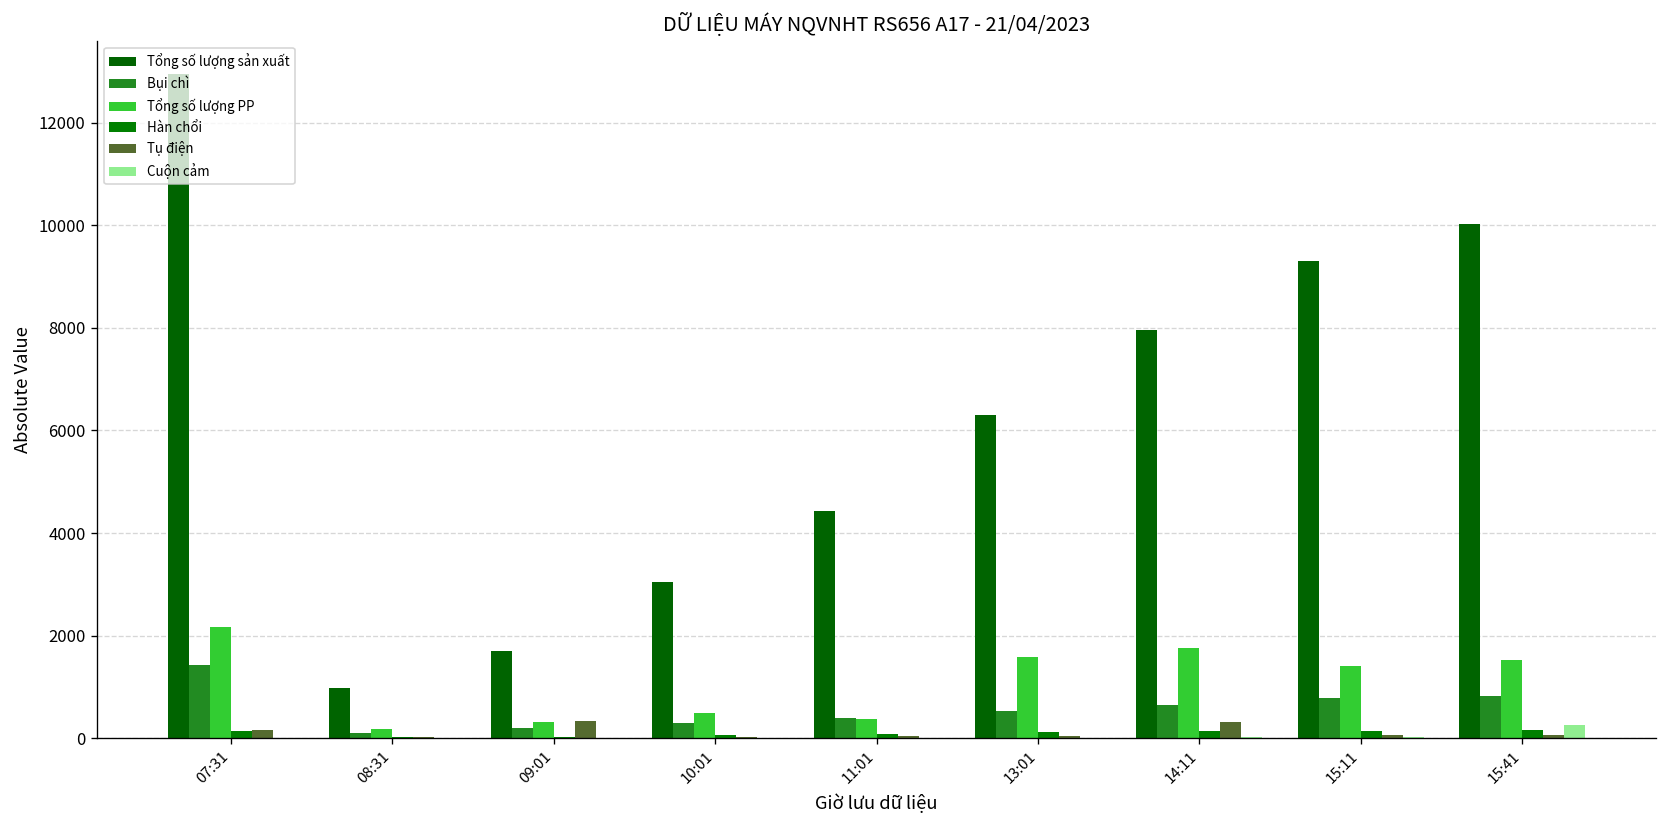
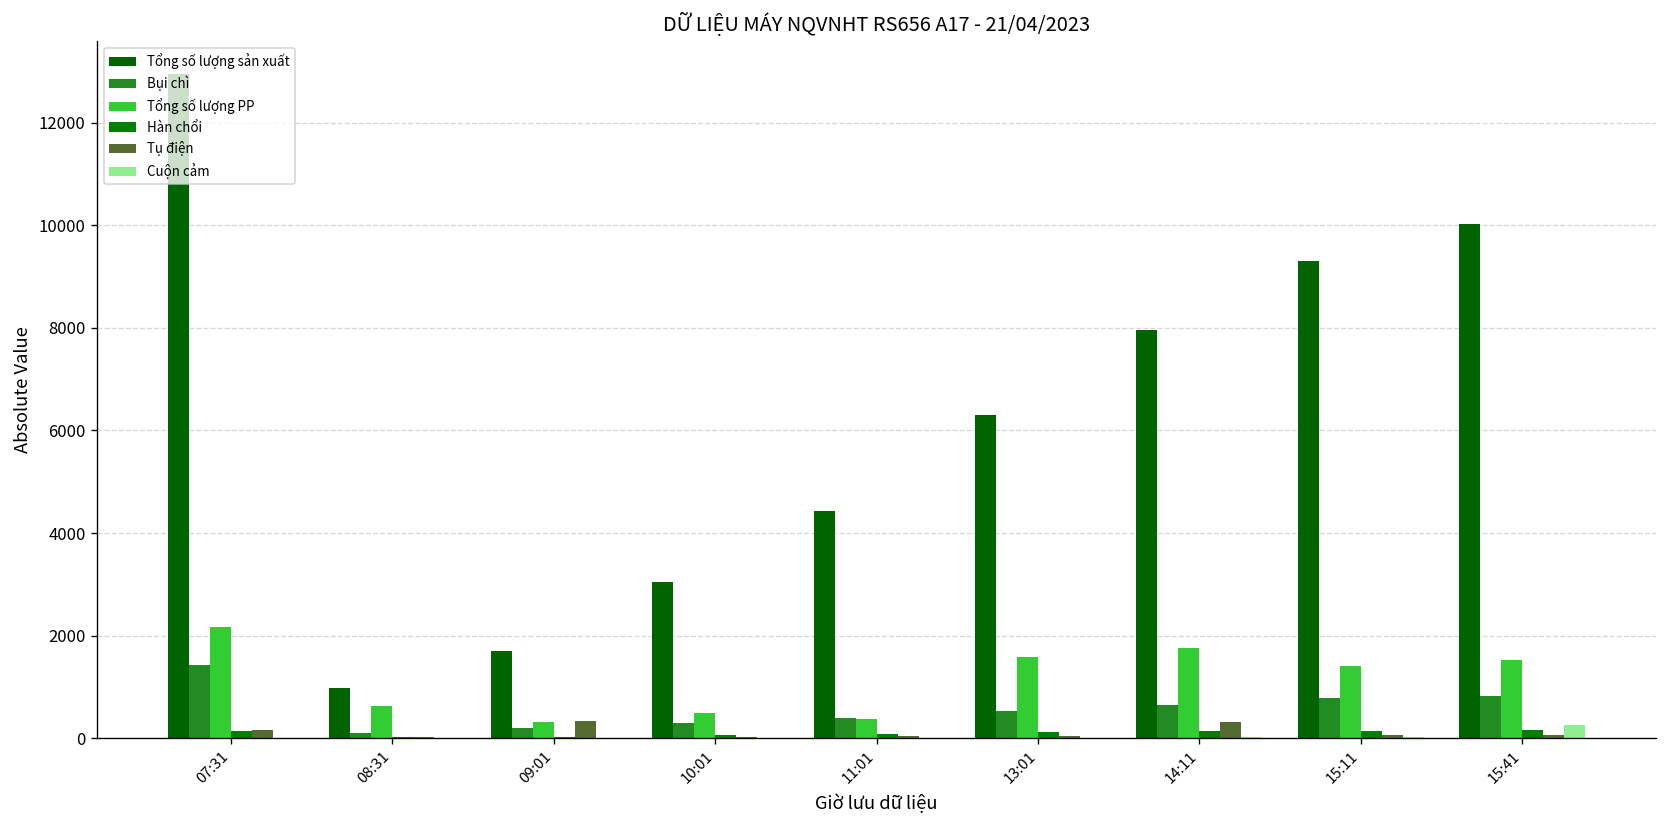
  {
    "Tổng số lượng PP": {
      "07:31": 2200,
-     "08:31": 200,
+     "08:31": 600,
      "09:01": 300,
      "10:01": 500,
      "11:01": 400,
      "13:01": 1600,
      "14:11": 1800,
      "15:11": 1400,
      "15:41": 1500
    },
    "Tụ điện": {
      "07:31": 200,
      "09:01": 300,
      "14:11": 300,
      "15:11": 100,
      "15:41": 100
    },
    "Cuộn cảm": {
      "15:41": 300
    }
  }
